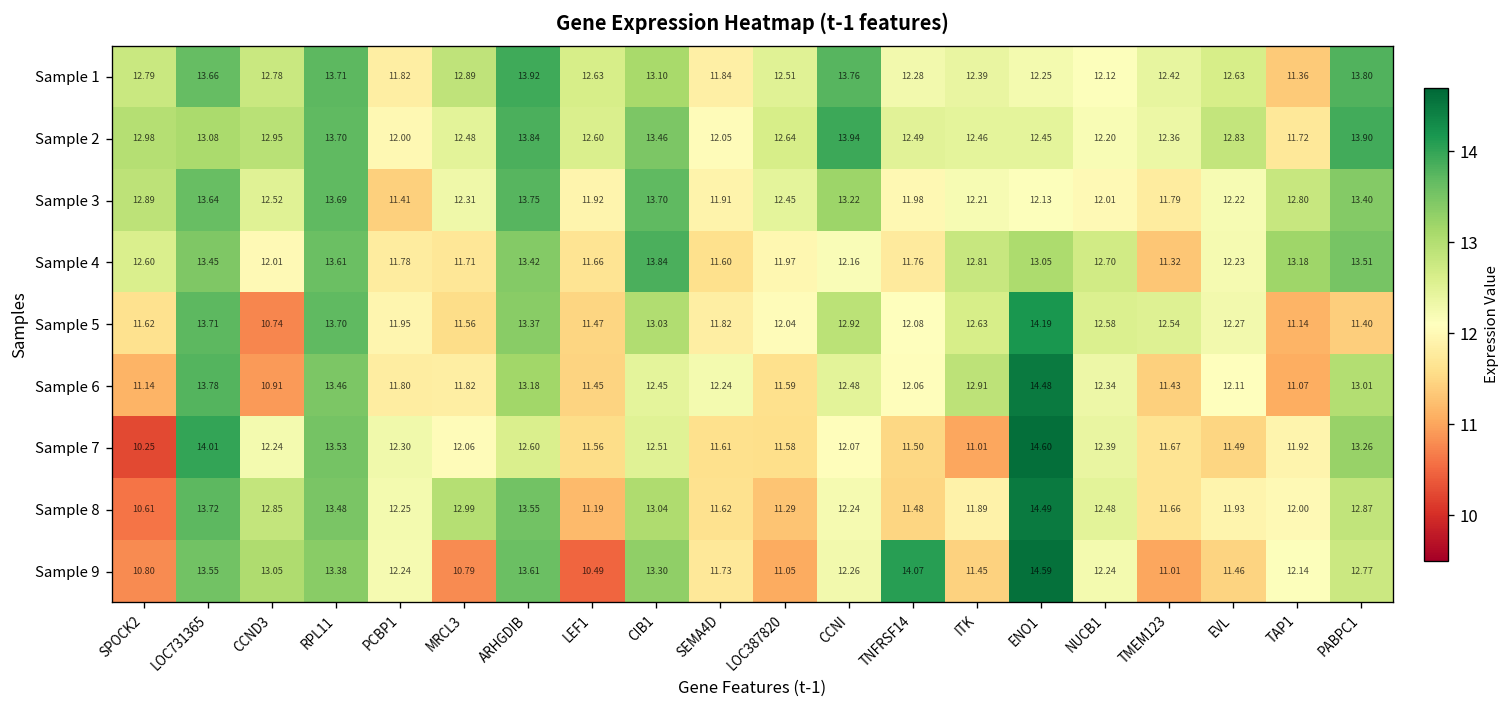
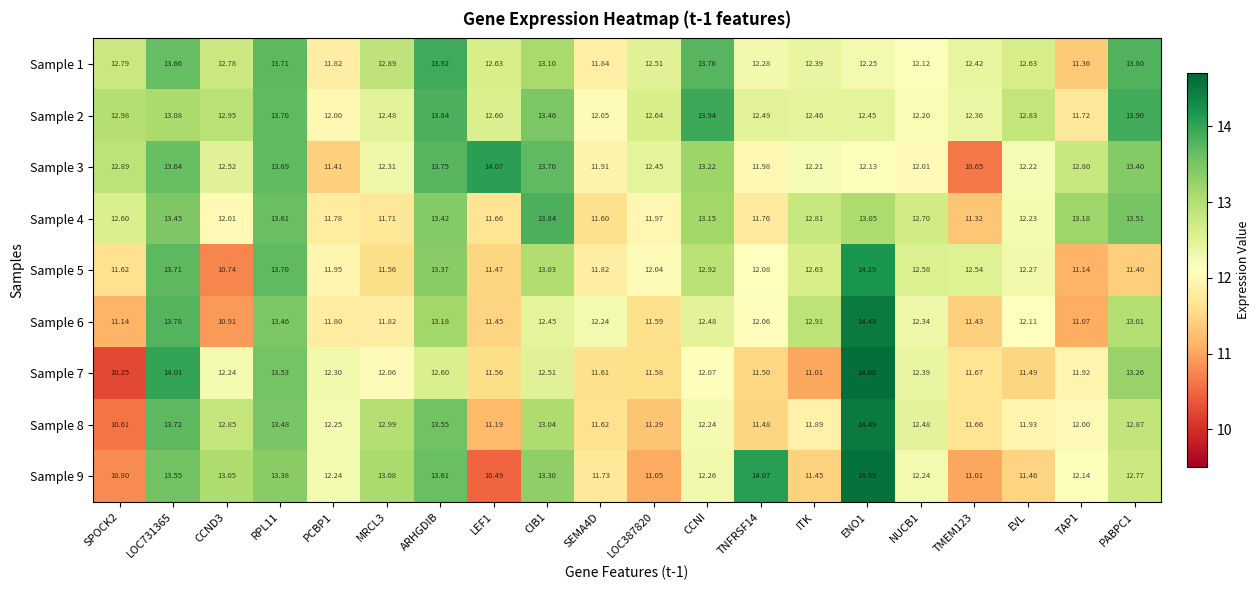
  {
    "Sample 1": {
      "SPOCK2": 12.79,
      "LOC731365": 13.66,
      "CCND3": 12.78,
      "RPL11": 13.71,
      "PCBP1": 11.82,
      "MRCL3": 12.89,
      "ARHGDIB": 13.92,
      "LEF1": 12.63,
      "CIB1": 13.10,
      "SEMA4D": 11.84,
      "LOC387820": 12.51,
      "CCNI": 13.76,
      "TNFRSF14": 12.28,
      "ITK": 12.39,
      "ENO1": 12.25,
      "NUCB1": 12.12,
      "TMEM123": 12.42,
      "EVL": 12.63,
      "TAP1": 11.36,
      "PABPC1": 13.80
    },
    "Sample 2": {
      "SPOCK2": 12.98,
      "LOC731365": 13.08,
      "CCND3": 12.95,
      "RPL11": 13.70,
      "PCBP1": 12.00,
      "MRCL3": 12.48,
      "ARHGDIB": 13.84,
      "LEF1": 12.60,
      "CIB1": 13.46,
      "SEMA4D": 12.05,
      "LOC387820": 12.64,
      "CCNI": 13.94,
      "TNFRSF14": 12.49,
      "ITK": 12.46,
      "ENO1": 12.45,
      "NUCB1": 12.20,
      "TMEM123": 12.36,
      "EVL": 12.83,
      "TAP1": 11.72,
      "PABPC1": 13.90
    },
    "Sample 3": {
      "SPOCK2": 12.89,
      "LOC731365": 13.64,
      "CCND3": 12.52,
      "RPL11": 13.69,
      "PCBP1": 11.41,
      "MRCL3": 12.31,
      "ARHGDIB": 13.75,
-     "LEF1": 11.92,
+     "LEF1": 14.07,
      "CIB1": 13.70,
      "SEMA4D": 11.91,
      "LOC387820": 12.45,
      "CCNI": 13.22,
      "TNFRSF14": 11.98,
      "ITK": 12.21,
      "ENO1": 12.13,
      "NUCB1": 12.01,
-     "TMEM123": 11.79,
+     "TMEM123": 10.65,
      "EVL": 12.22,
      "TAP1": 12.80,
      "PABPC1": 13.40
    },
    "Sample 4": {
      "SPOCK2": 12.60,
      "LOC731365": 13.45,
      "CCND3": 12.01,
      "RPL11": 13.61,
      "PCBP1": 11.78,
      "MRCL3": 11.71,
      "ARHGDIB": 13.42,
      "LEF1": 11.66,
      "CIB1": 13.84,
      "SEMA4D": 11.60,
      "LOC387820": 11.97,
-     "CCNI": 12.16,
+     "CCNI": 13.15,
      "TNFRSF14": 11.76,
      "ITK": 12.81,
      "ENO1": 13.05,
      "NUCB1": 12.70,
      "TMEM123": 11.32,
      "EVL": 12.23,
      "TAP1": 13.18,
      "PABPC1": 13.51
    },
    "Sample 5": {
      "SPOCK2": 11.62,
      "LOC731365": 13.71,
      "CCND3": 10.74,
      "RPL11": 13.70,
      "PCBP1": 11.95,
      "MRCL3": 11.56,
      "ARHGDIB": 13.37,
      "LEF1": 11.47,
      "CIB1": 13.03,
      "SEMA4D": 11.82,
      "LOC387820": 12.04,
      "CCNI": 12.92,
      "TNFRSF14": 12.08,
      "ITK": 12.63,
      "ENO1": 14.19,
      "NUCB1": 12.58,
      "TMEM123": 12.54,
      "EVL": 12.27,
      "TAP1": 11.14,
      "PABPC1": 11.40
    },
    "Sample 6": {
      "SPOCK2": 11.14,
      "LOC731365": 13.78,
      "CCND3": 10.91,
      "RPL11": 13.46,
      "PCBP1": 11.80,
      "MRCL3": 11.82,
      "ARHGDIB": 13.18,
      "LEF1": 11.45,
      "CIB1": 12.45,
      "SEMA4D": 12.24,
      "LOC387820": 11.59,
      "CCNI": 12.48,
      "TNFRSF14": 12.06,
      "ITK": 12.91,
      "ENO1": 14.48,
      "NUCB1": 12.34,
      "TMEM123": 11.43,
      "EVL": 12.11,
      "TAP1": 11.07,
      "PABPC1": 13.01
    },
    "Sample 7": {
      "SPOCK2": 10.25,
      "LOC731365": 14.01,
      "CCND3": 12.24,
      "RPL11": 13.53,
      "PCBP1": 12.30,
      "MRCL3": 12.06,
      "ARHGDIB": 12.60,
      "LEF1": 11.56,
      "CIB1": 12.51,
      "SEMA4D": 11.61,
      "LOC387820": 11.58,
      "CCNI": 12.07,
      "TNFRSF14": 11.50,
      "ITK": 11.01,
      "ENO1": 14.60,
      "NUCB1": 12.39,
      "TMEM123": 11.67,
      "EVL": 11.49,
      "TAP1": 11.92,
      "PABPC1": 13.26
    },
    "Sample 8": {
      "SPOCK2": 10.61,
      "LOC731365": 13.72,
      "CCND3": 12.85,
      "RPL11": 13.48,
      "PCBP1": 12.25,
      "MRCL3": 12.99,
      "ARHGDIB": 13.55,
      "LEF1": 11.19,
      "CIB1": 13.04,
      "SEMA4D": 11.62,
      "LOC387820": 11.29,
      "CCNI": 12.24,
      "TNFRSF14": 11.48,
      "ITK": 11.89,
      "ENO1": 14.49,
      "NUCB1": 12.48,
      "TMEM123": 11.66,
      "EVL": 11.93,
      "TAP1": 12.00,
      "PABPC1": 12.87
    },
    "Sample 9": {
      "SPOCK2": 10.80,
      "LOC731365": 13.55,
      "CCND3": 13.05,
      "RPL11": 13.38,
      "PCBP1": 12.24,
-     "MRCL3": 10.79,
+     "MRCL3": 13.08,
      "ARHGDIB": 13.61,
      "LEF1": 10.49,
      "CIB1": 13.30,
      "SEMA4D": 11.73,
      "LOC387820": 11.05,
      "CCNI": 12.26,
      "TNFRSF14": 14.07,
      "ITK": 11.45,
      "ENO1": 14.59,
      "NUCB1": 12.24,
      "TMEM123": 11.01,
      "EVL": 11.46,
      "TAP1": 12.14,
      "PABPC1": 12.77
    }
  }
